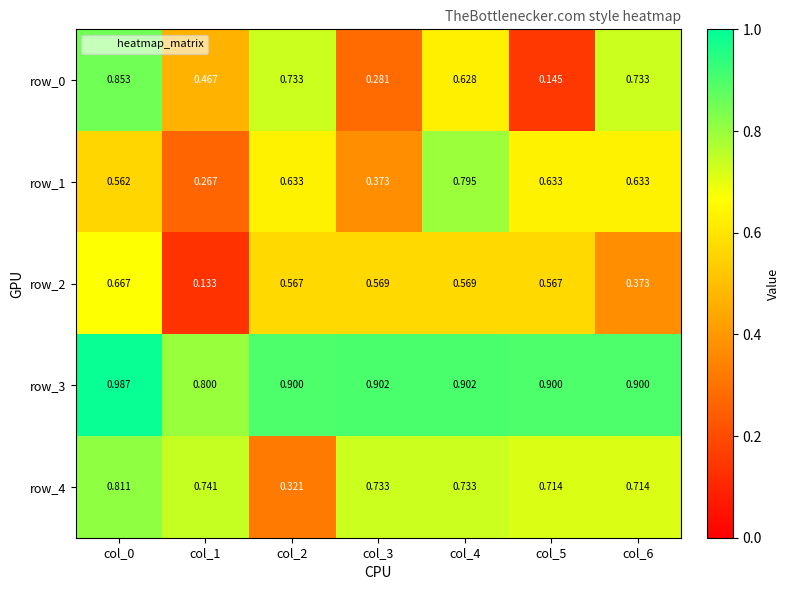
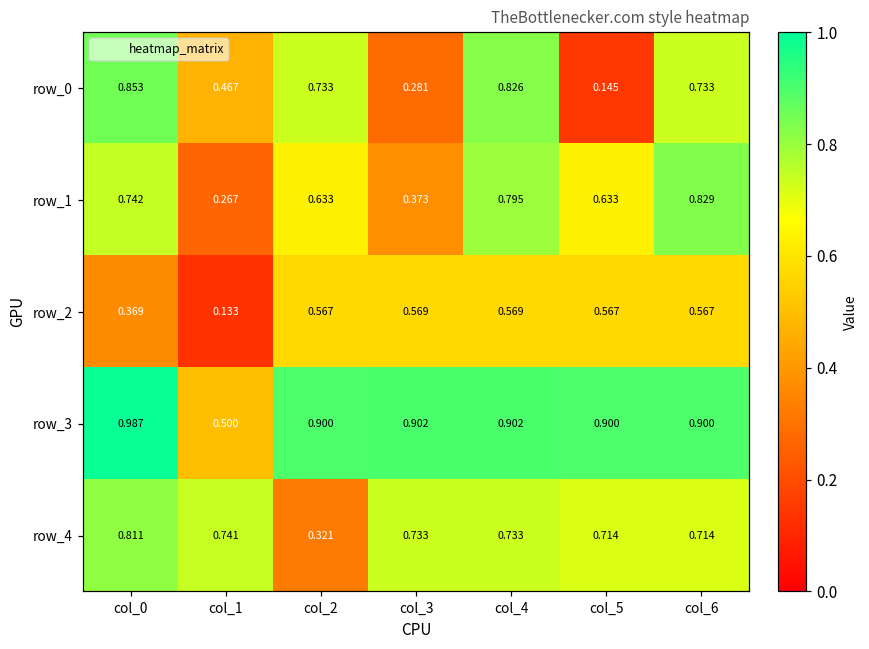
  {
    "row_0": {
      "col_0": 0.853,
      "col_1": 0.467,
      "col_2": 0.733,
      "col_3": 0.281,
-     "col_4": 0.628,
+     "col_4": 0.826,
      "col_5": 0.145,
      "col_6": 0.733
    },
    "row_1": {
-     "col_0": 0.562,
+     "col_0": 0.742,
      "col_1": 0.267,
      "col_2": 0.633,
      "col_3": 0.373,
      "col_4": 0.795,
      "col_5": 0.633,
-     "col_6": 0.633
+     "col_6": 0.829
    },
    "row_2": {
-     "col_0": 0.667,
+     "col_0": 0.369,
      "col_1": 0.133,
      "col_2": 0.567,
      "col_3": 0.569,
      "col_4": 0.569,
      "col_5": 0.567,
-     "col_6": 0.373
+     "col_6": 0.567
    },
    "row_3": {
      "col_0": 0.987,
-     "col_1": 0.800,
+     "col_1": 0.500,
      "col_2": 0.900,
      "col_3": 0.902,
      "col_4": 0.902,
      "col_5": 0.900,
      "col_6": 0.900
    },
    "row_4": {
      "col_0": 0.811,
      "col_1": 0.741,
      "col_2": 0.321,
      "col_3": 0.733,
      "col_4": 0.733,
      "col_5": 0.714,
      "col_6": 0.714
    }
  }
